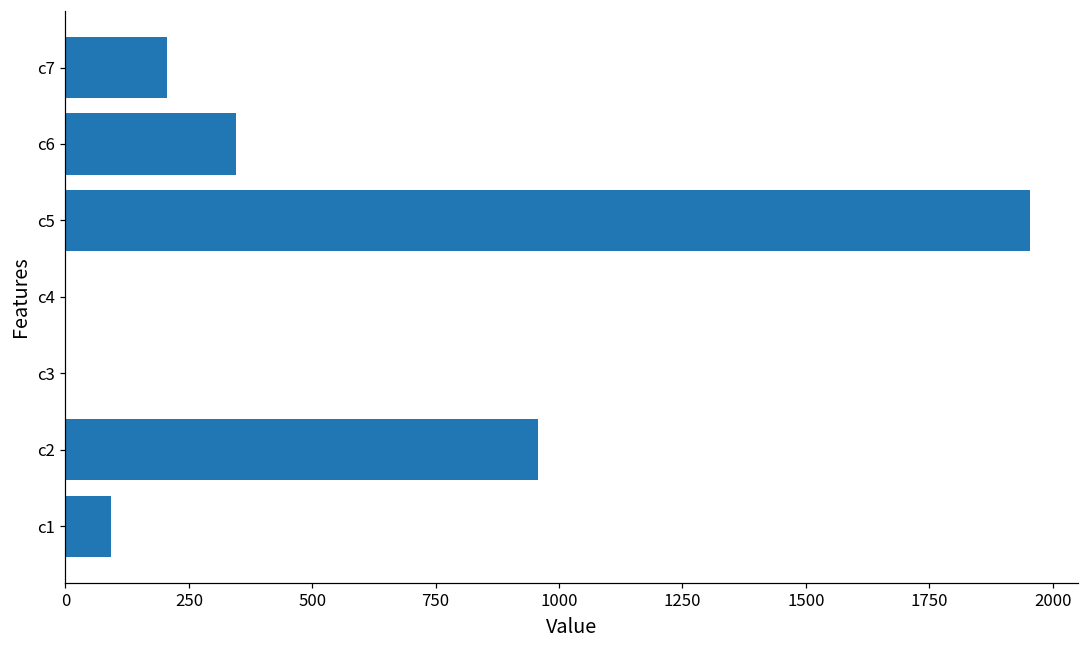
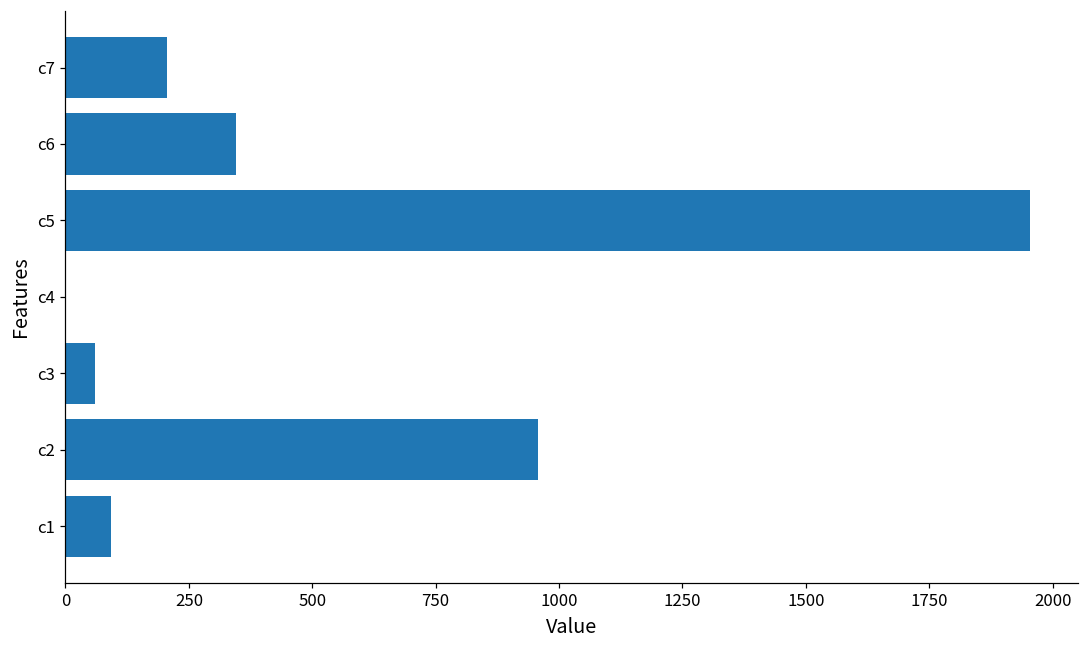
  {
    "c7": 210,
    "c6": 340,
    "c5": 1950,
-   "c3": 0,
+   "c3": 60,
    "c2": 960,
    "c1": 90
  }
